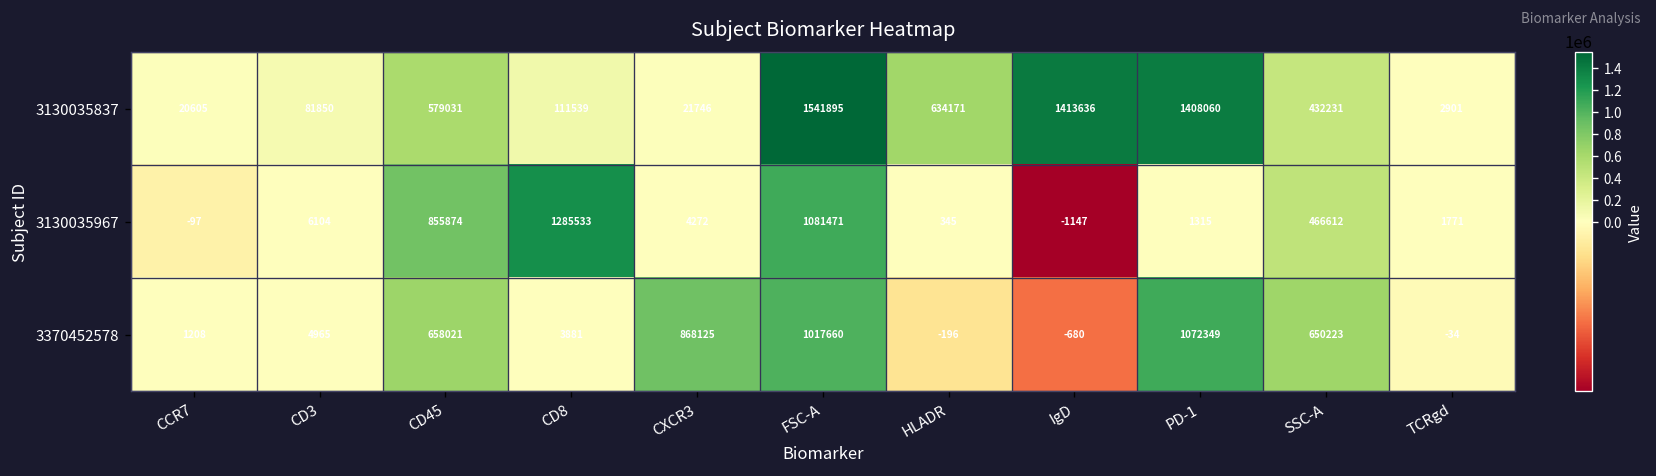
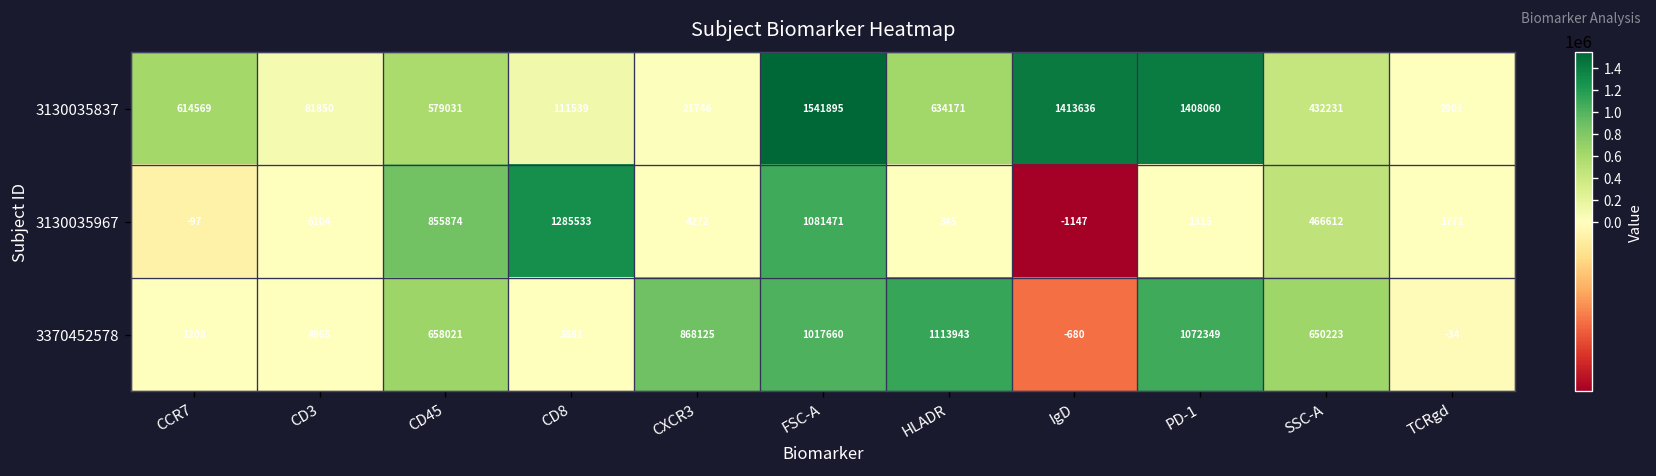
  {
    "3130035837": {
-     "CCR7": 20605,
+     "CCR7": 614569,
      "CD3": 81850,
      "CD45": 579031,
      "CD8": 111539,
      "CXCR3": 21746,
      "FSC-A": 1541895,
      "HLADR": 634171,
      "IgD": 1413636,
      "PD-1": 1408060,
      "SSC-A": 432231,
      "TCRgd": 2901
    },
    "3130035967": {
      "CCR7": -97,
      "CD3": 6104,
      "CD45": 855874,
      "CD8": 1285533,
      "CXCR3": 4272,
      "FSC-A": 1081471,
      "HLADR": 345,
      "IgD": -1147,
      "PD-1": 1315,
      "SSC-A": 466612,
      "TCRgd": 1771
    },
    "3370452578": {
      "CCR7": 1208,
      "CD3": 4965,
      "CD45": 658021,
      "CD8": 3881,
      "CXCR3": 868125,
      "FSC-A": 1017660,
-     "HLADR": -196,
+     "HLADR": 1113943,
      "IgD": -680,
      "PD-1": 1072349,
      "SSC-A": 650223,
      "TCRgd": -34
    }
  }
